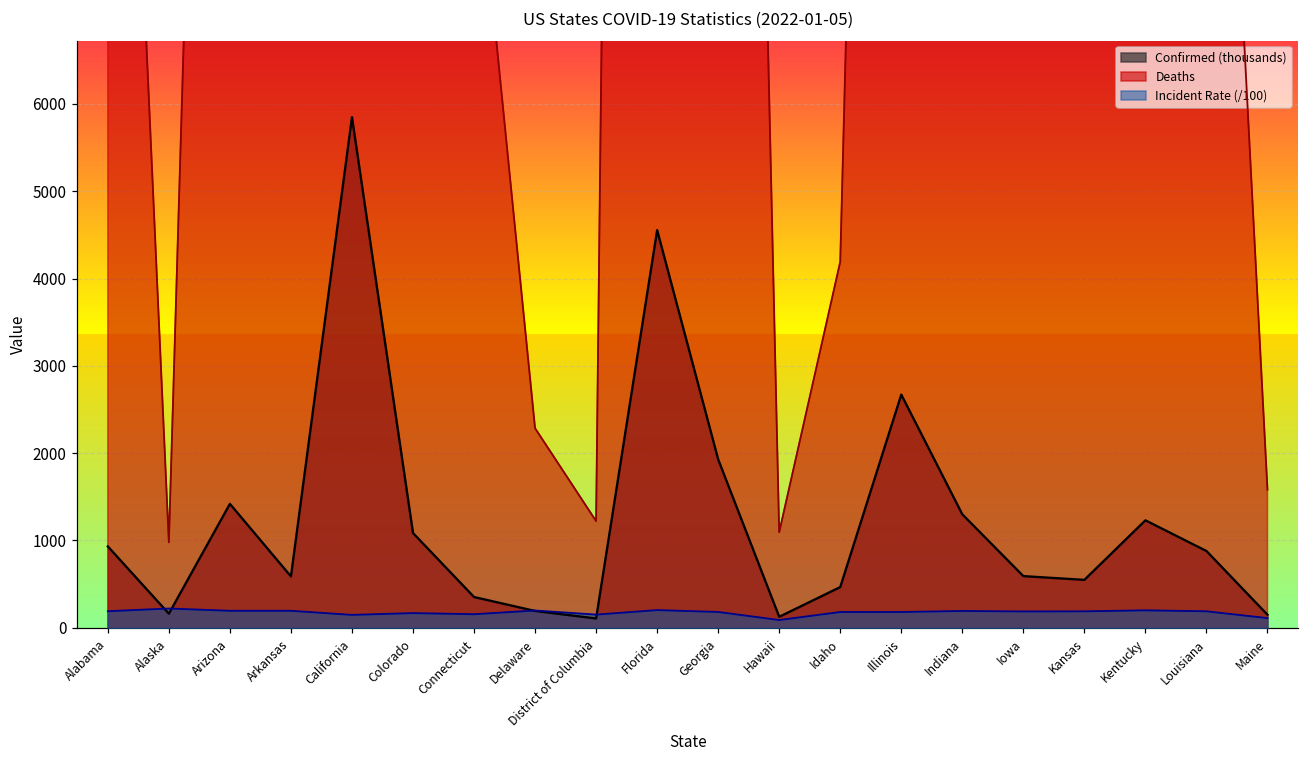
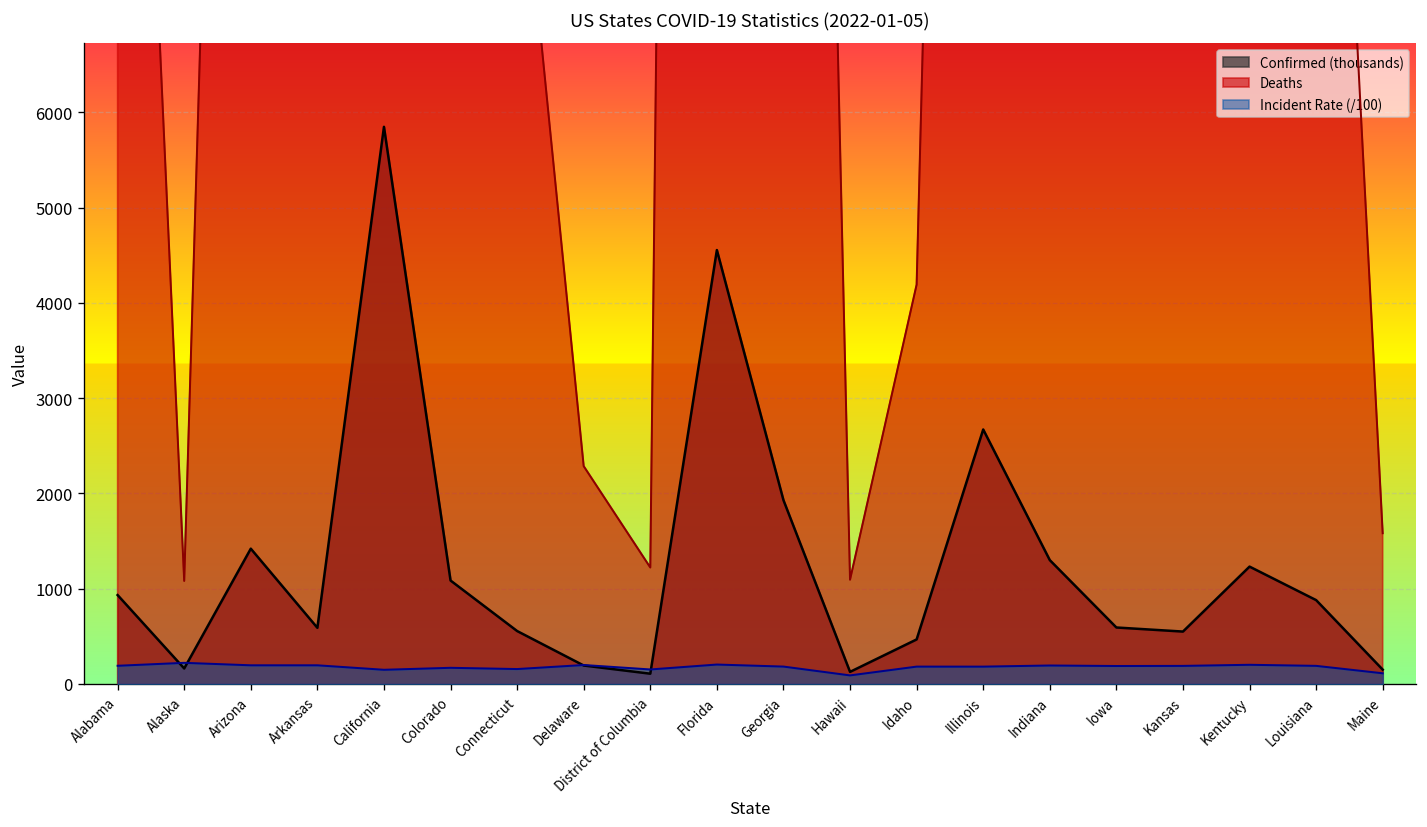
  {
    "Confirmed (thousands)": {
      "Alabama": 900,
      "Alaska": 200,
      "Arizona": 1400,
      "Arkansas": 600,
      "California": 5800,
      "Colorado": 1100,
-     "Connecticut": 400,
+     "Connecticut": 600,
      "District of Columbia": 100,
      "Florida": 4600,
      "Georgia": 1900,
      "Hawaii": 100,
      "Idaho": 500,
      "Illinois": 2700,
      "Indiana": 1300,
      "Iowa": 600,
      "Kansas": 500,
      "Kentucky": 1200,
      "Louisiana": 900,
      "Maine": 100
    },
    "Deaths": {
-     "Alaska": 1000,
+     "Alaska": 1100,
      "Delaware": 2300,
      "District of Columbia": 1200,
      "Hawaii": 1100,
      "Idaho": 4200,
      "Maine": 1600
    },
    "Incident Rate (/100)": {
      "Alabama": 200,
      "Alaska": 200,
      "Arizona": 200,
      "Arkansas": 200,
      "California": 100,
      "Colorado": 200,
      "Connecticut": 200,
      "District of Columbia": 200,
      "Florida": 200,
      "Georgia": 200,
      "Hawaii": 100,
      "Idaho": 200,
      "Illinois": 200,
      "Indiana": 200,
      "Iowa": 200,
      "Kansas": 200,
      "Kentucky": 200,
      "Louisiana": 200,
      "Maine": 100
    }
  }
